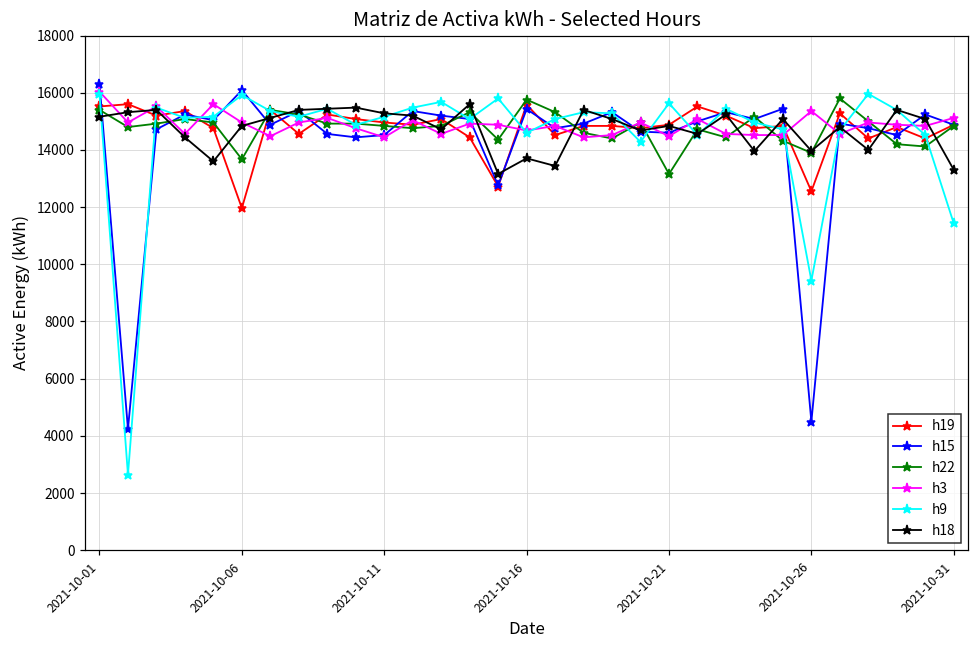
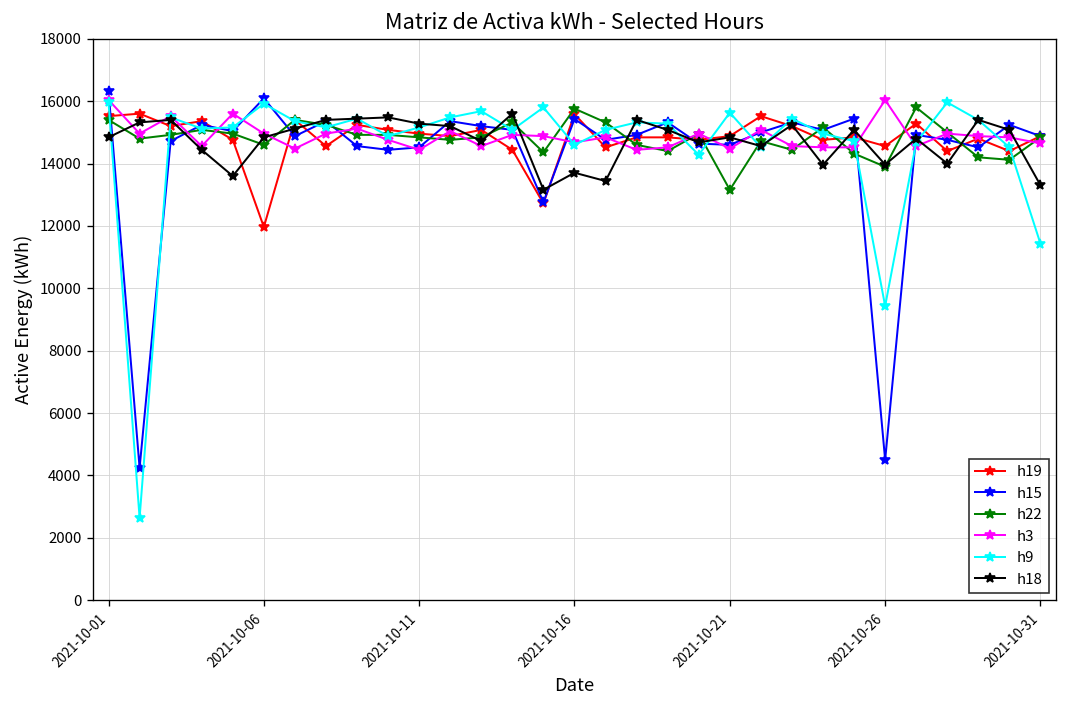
  {
    "h19": {
      "2021-10-01": 15500,
      "2021-10-06": 12000,
      "2021-10-11": 15000,
      "2021-10-16": 15600,
-     "2021-10-26": 12600
+     "2021-10-26": 14600
    },
    "h15": {
      "2021-10-01": 16300,
      "2021-10-06": 16100,
      "2021-10-16": 15400,
      "2021-10-21": 14600,
      "2021-10-26": 4500
    },
    "h22": {
      "2021-10-01": 15400,
-     "2021-10-06": 13700,
+     "2021-10-06": 14600,
      "2021-10-11": 14800,
      "2021-10-16": 15800,
      "2021-10-21": 13200
    },
    "h3": {
      "2021-10-06": 15000,
      "2021-10-21": 14500,
-     "2021-10-26": 15400,
-     "2021-10-31": 15100
+     "2021-10-26": 16000,
+     "2021-10-31": 14600
    },
    "h9": {
      "2021-10-06": 15900,
      "2021-10-11": 15200,
      "2021-10-21": 15600,
      "2021-10-26": 9400,
      "2021-10-31": 11400
    },
    "h18": {
-     "2021-10-01": 15200,
+     "2021-10-01": 14800,
      "2021-10-06": 14800,
      "2021-10-11": 15300,
      "2021-10-16": 13700,
      "2021-10-31": 13300
    }
  }
